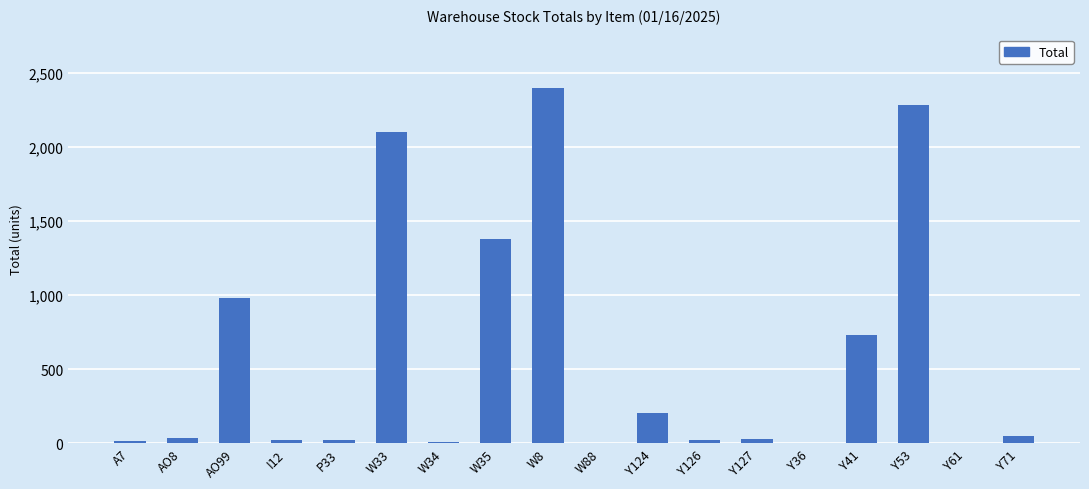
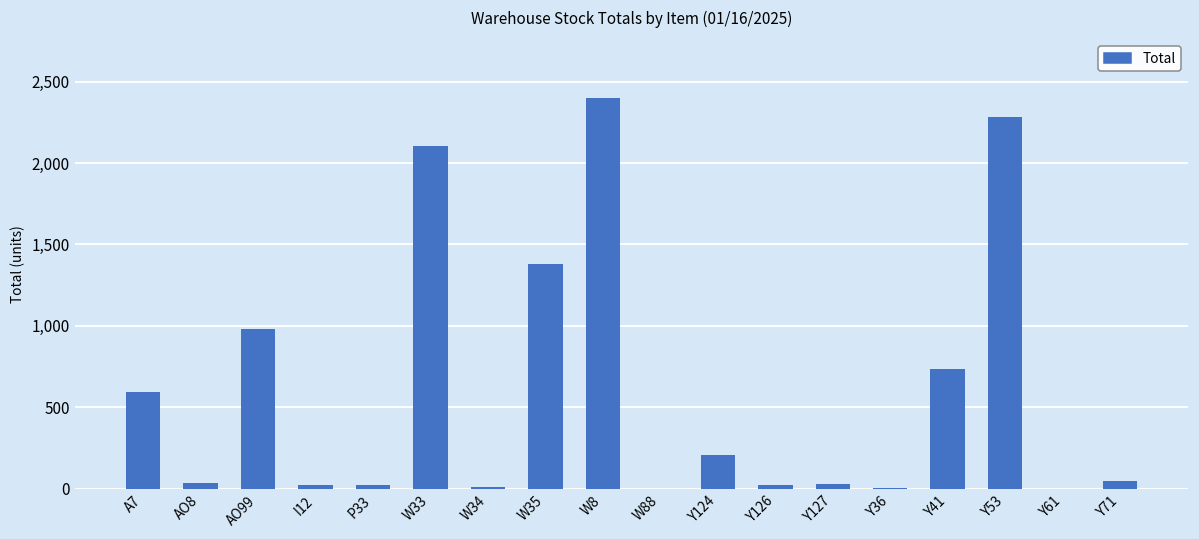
  {
-   "A7": "10",
+   "A7": "590",
    "AO8": "40",
    "AO99": "980",
    "I12": "20",
    "P33": "20",
    "W33": "2,100",
    "W35": "1,380",
    "W8": "2,400",
    "Y124": "200",
    "Y126": "20",
    "Y127": "30",
    "Y41": "730",
    "Y53": "2,280",
    "Y71": "50"
  }
